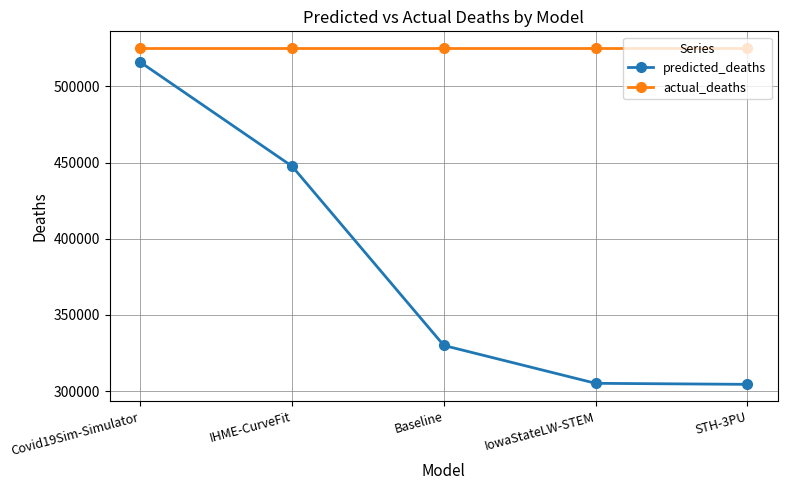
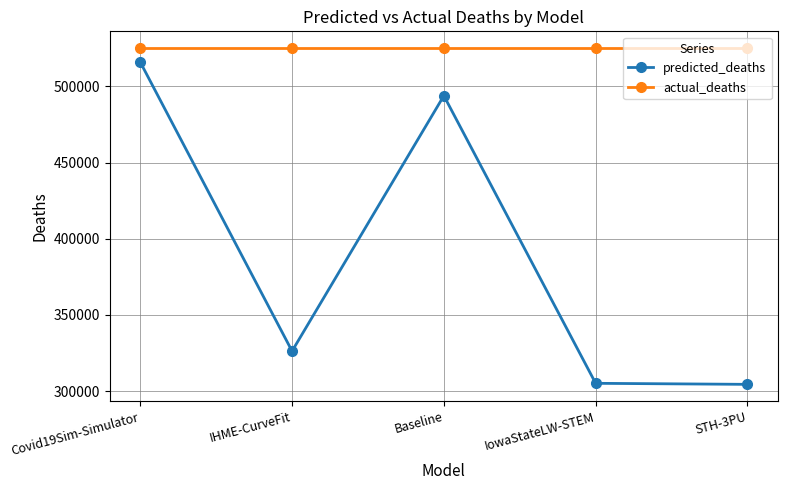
  {
    "predicted_deaths": {
      "Covid19Sim-Simulator": 516000,
-     "IHME-CurveFit": 448000,
-     "Baseline": 330000,
+     "IHME-CurveFit": 326000,
+     "Baseline": 494000,
      "IowaStateLW-STEM": 305000,
      "STH-3PU": 304000
    },
    "actual_deaths": {
      "Covid19Sim-Simulator": 525000,
      "IHME-CurveFit": 525000,
      "Baseline": 525000,
      "IowaStateLW-STEM": 525000
    }
  }
